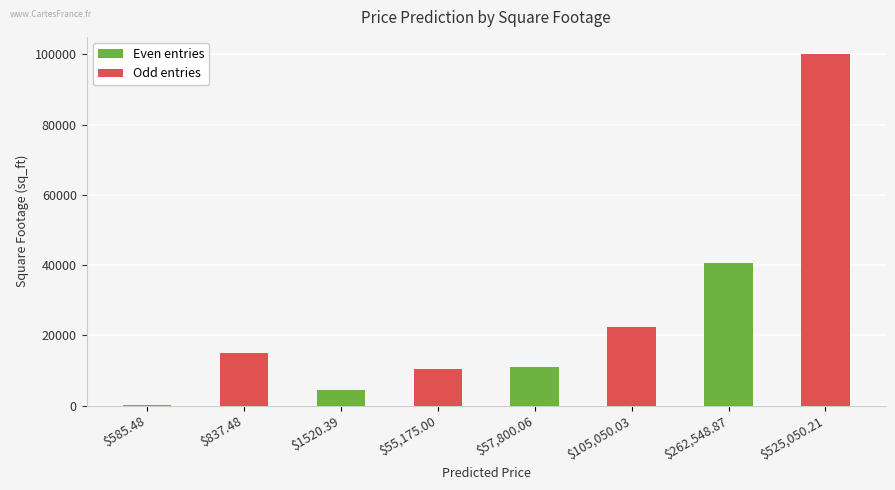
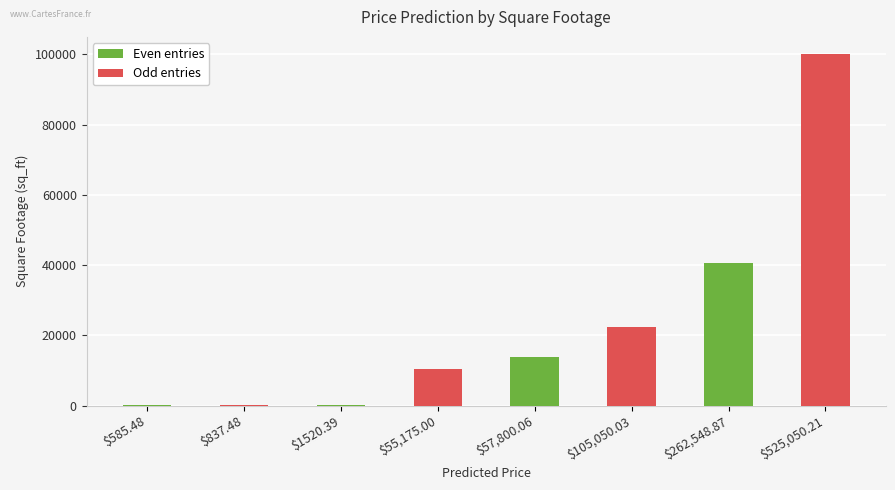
  {
-   "$837.48": 15000,
-   "$1520.39": 4000,
+   "$837.48": 0,
+   "$1520.39": 0,
    "$55,175.00": 11000,
-   "$57,800.06": 11000,
+   "$57,800.06": 14000,
    "$105,050.03": 22000,
    "$262,548.87": 41000,
    "$525,050.21": 100000
  }
